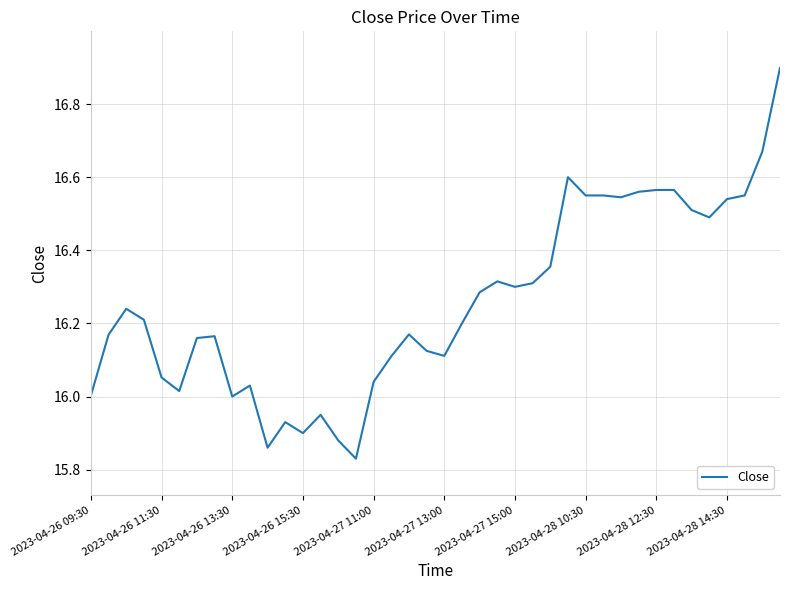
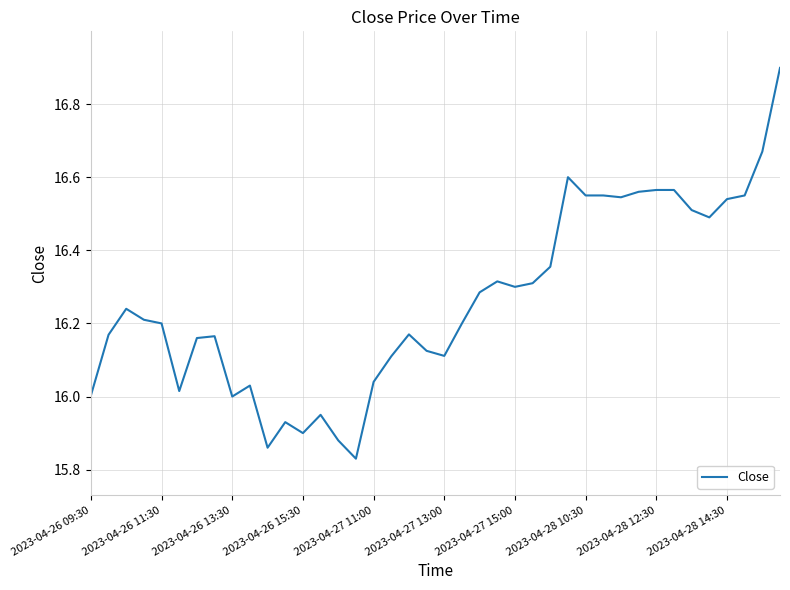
  {
    "2023-04-26 09:30": 16.00,
-   "2023-04-26 11:30": 16.05,
+   "2023-04-26 11:30": 16.20,
    "2023-04-26 13:30": 16.00,
    "2023-04-26 15:30": 15.90,
    "2023-04-27 11:00": 16.04,
    "2023-04-27 13:00": 16.11,
    "2023-04-27 15:00": 16.30,
    "2023-04-28 10:30": 16.55,
    "2023-04-28 12:30": 16.57,
    "2023-04-28 14:30": 16.54
  }
